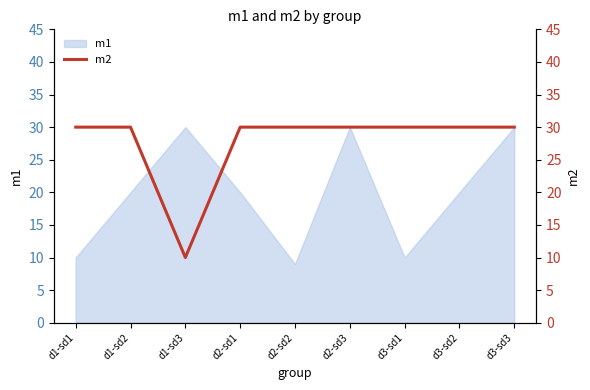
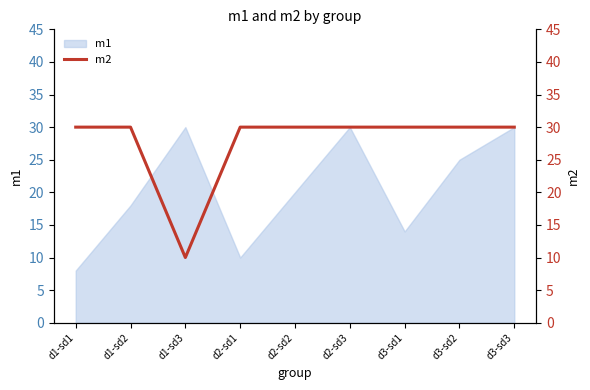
  {
    "m1": {
-     "d1-sd1": 10,
-     "d1-sd2": 20,
+     "d1-sd1": 8,
+     "d1-sd2": 18,
      "d1-sd3": 30,
-     "d2-sd1": 20,
-     "d2-sd2": 9,
+     "d2-sd1": 10,
+     "d2-sd2": 20,
      "d2-sd3": 30,
-     "d3-sd1": 10,
-     "d3-sd2": 20,
+     "d3-sd1": 14,
+     "d3-sd2": 25,
      "d3-sd3": 30
    },
    "m2": {
      "d1-sd1": 30,
      "d1-sd2": 30,
      "d1-sd3": 10,
      "d2-sd1": 30,
      "d2-sd2": 30,
      "d2-sd3": 30,
      "d3-sd1": 30,
      "d3-sd2": 30,
      "d3-sd3": 30
    }
  }
